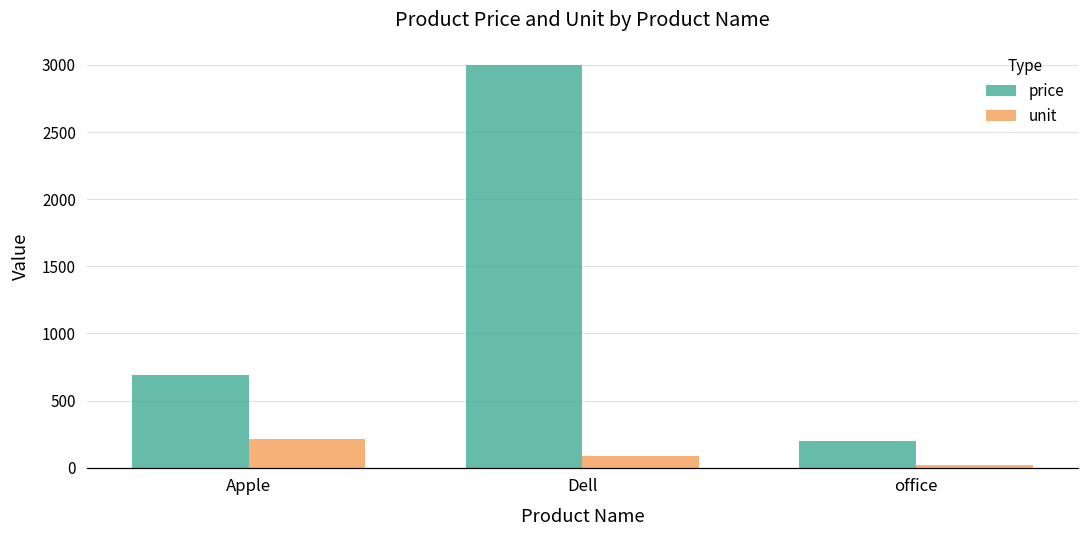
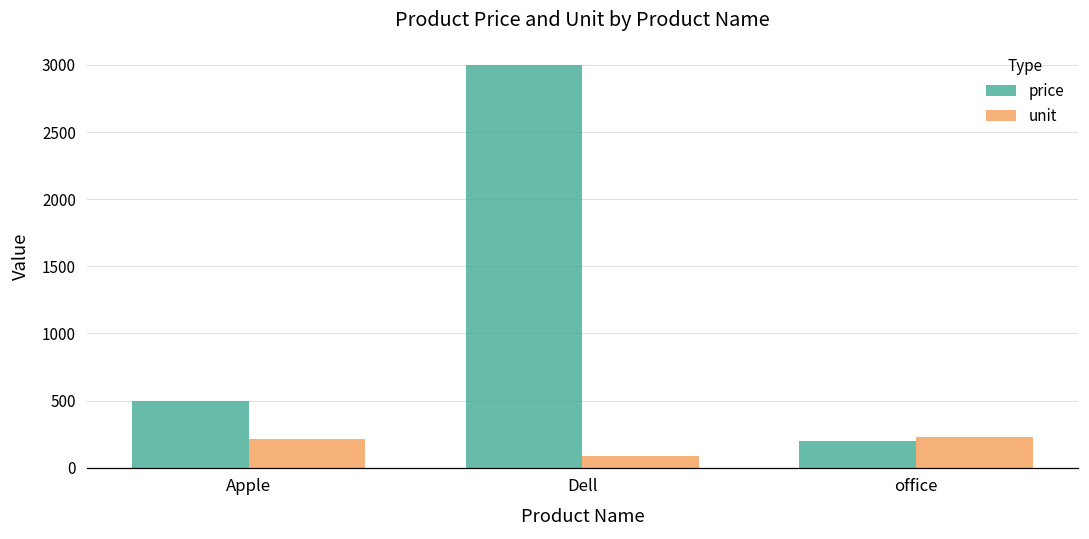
  {
    "price": {
-     "Apple": 690,
+     "Apple": 500,
      "Dell": 3000,
      "office": 200
    },
    "unit": {
      "Apple": 220,
      "Dell": 90,
-     "office": 20
+     "office": 230
    }
  }
